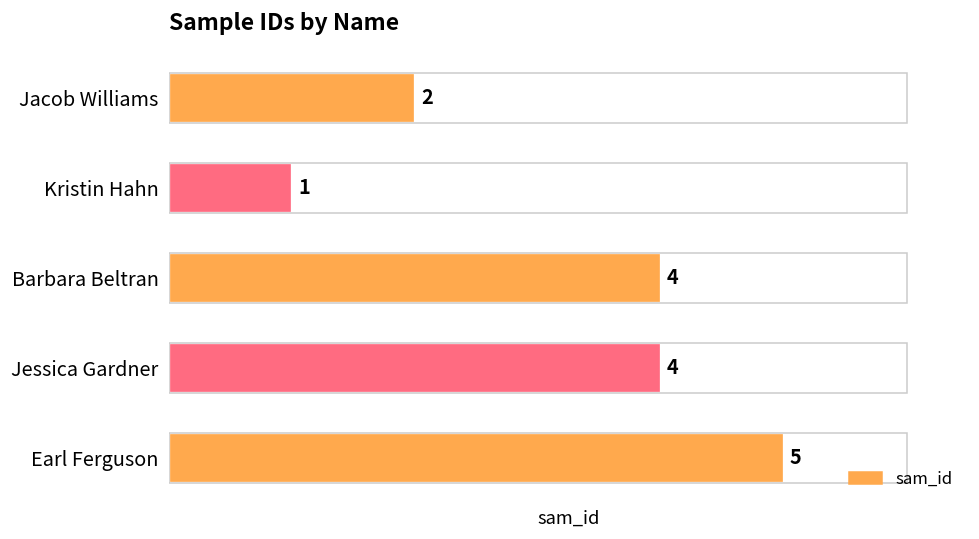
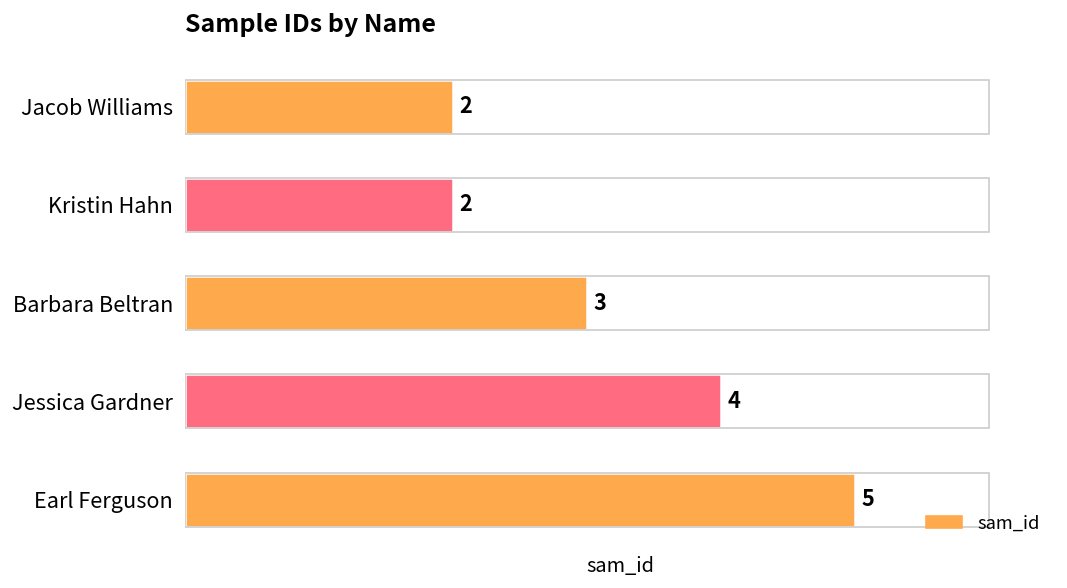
  {
    "Jacob Williams": 2,
-   "Kristin Hahn": 1,
-   "Barbara Beltran": 4,
+   "Kristin Hahn": 2,
+   "Barbara Beltran": 3,
    "Jessica Gardner": 4,
    "Earl Ferguson": 5
  }
